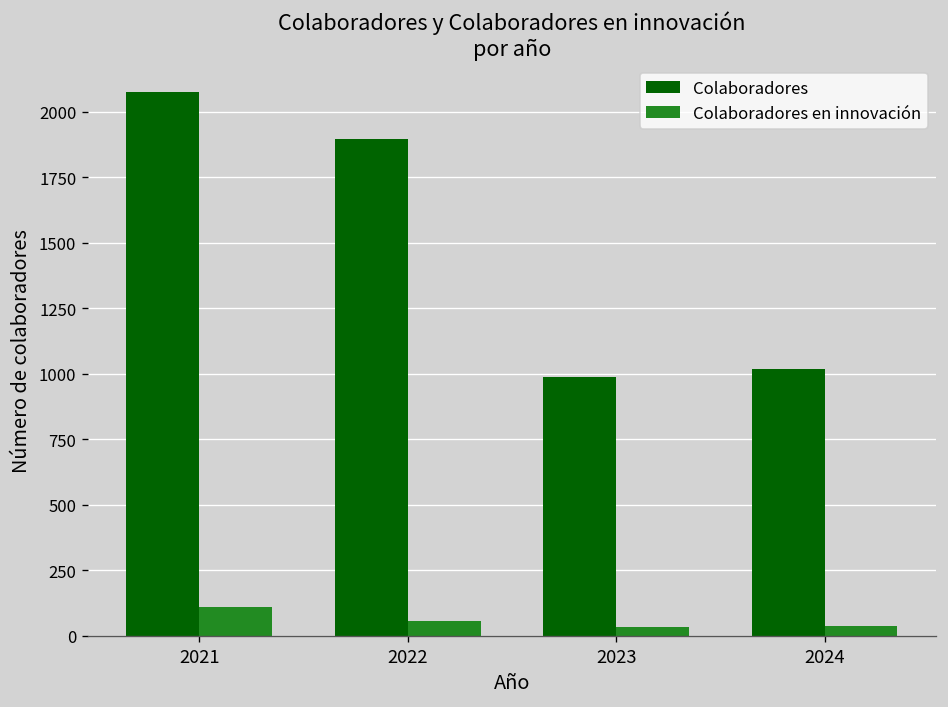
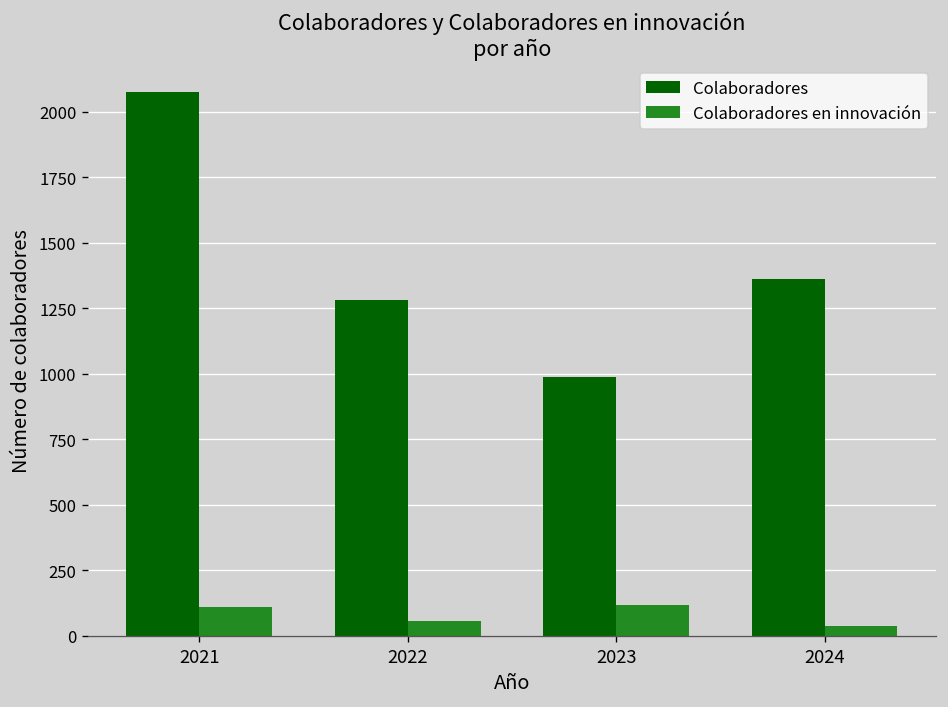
  {
    "Colaboradores": {
      "2021": 2080,
-     "2022": 1900,
+     "2022": 1280,
      "2023": 990,
-     "2024": 1020
+     "2024": 1360
    },
    "Colaboradores en innovación": {
      "2021": 110,
      "2022": 60,
-     "2023": 30,
+     "2023": 120,
      "2024": 40
    }
  }
